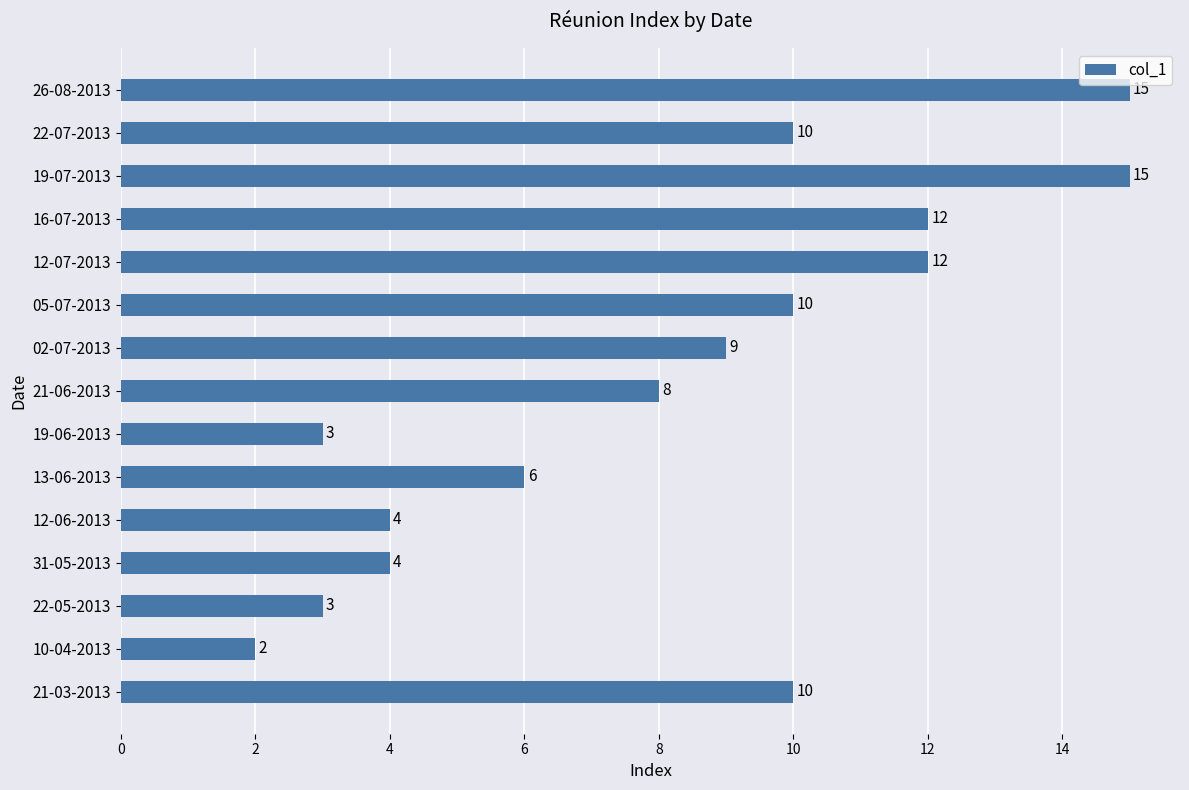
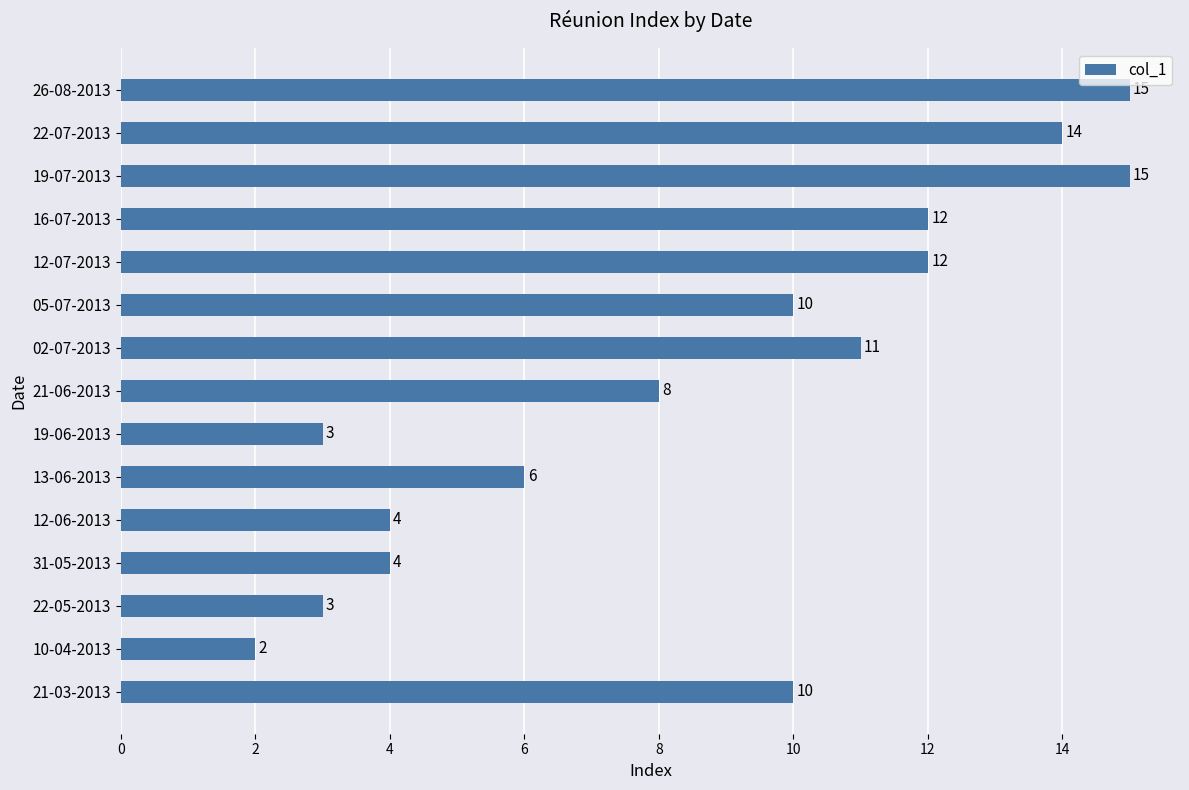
  {
-   "22-07-2013": 10,
+   "22-07-2013": 14,
    "19-07-2013": 15,
    "16-07-2013": 12,
    "12-07-2013": 12,
    "05-07-2013": 10,
-   "02-07-2013": 9,
+   "02-07-2013": 11,
    "21-06-2013": 8,
    "19-06-2013": 3,
    "13-06-2013": 6,
    "12-06-2013": 4,
    "31-05-2013": 4,
    "22-05-2013": 3,
    "10-04-2013": 2,
    "21-03-2013": 10
  }
